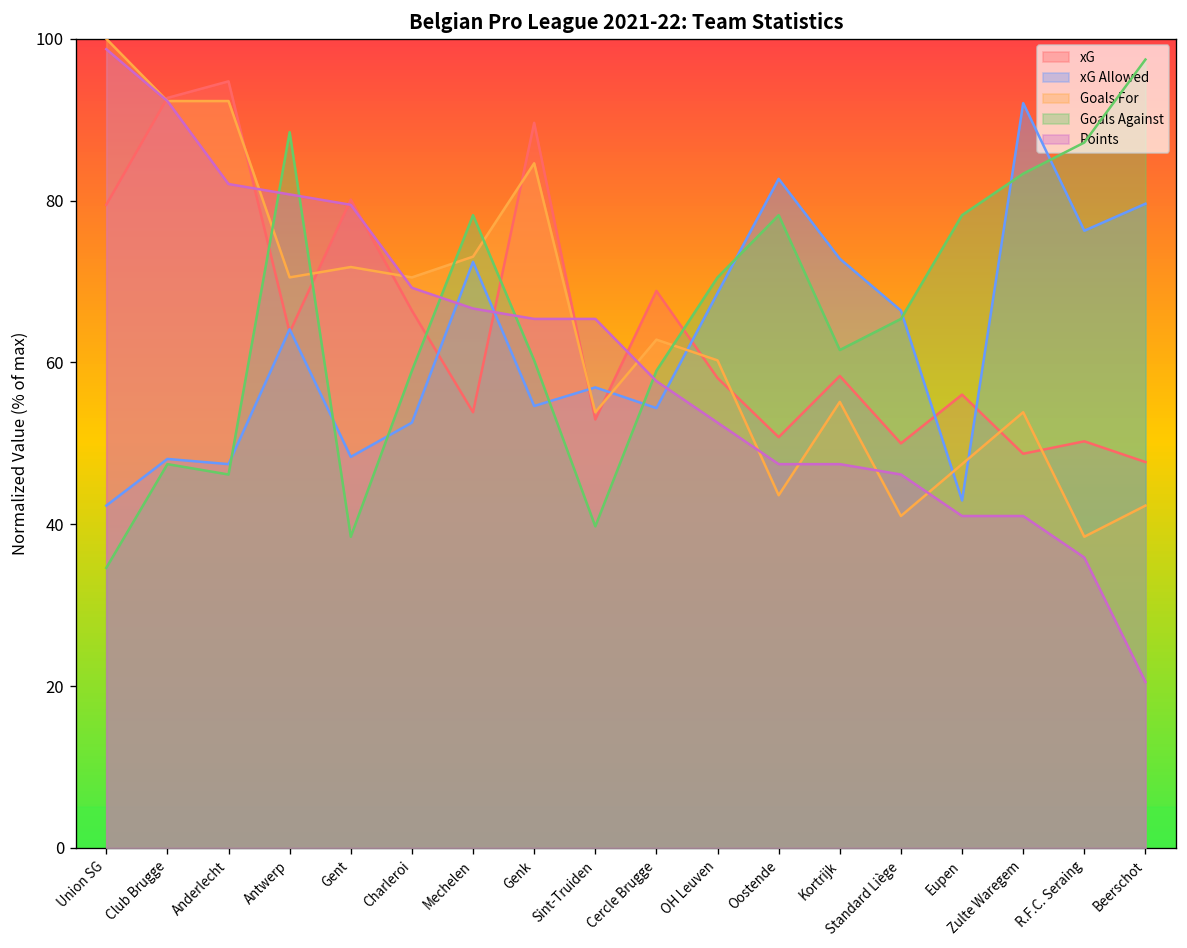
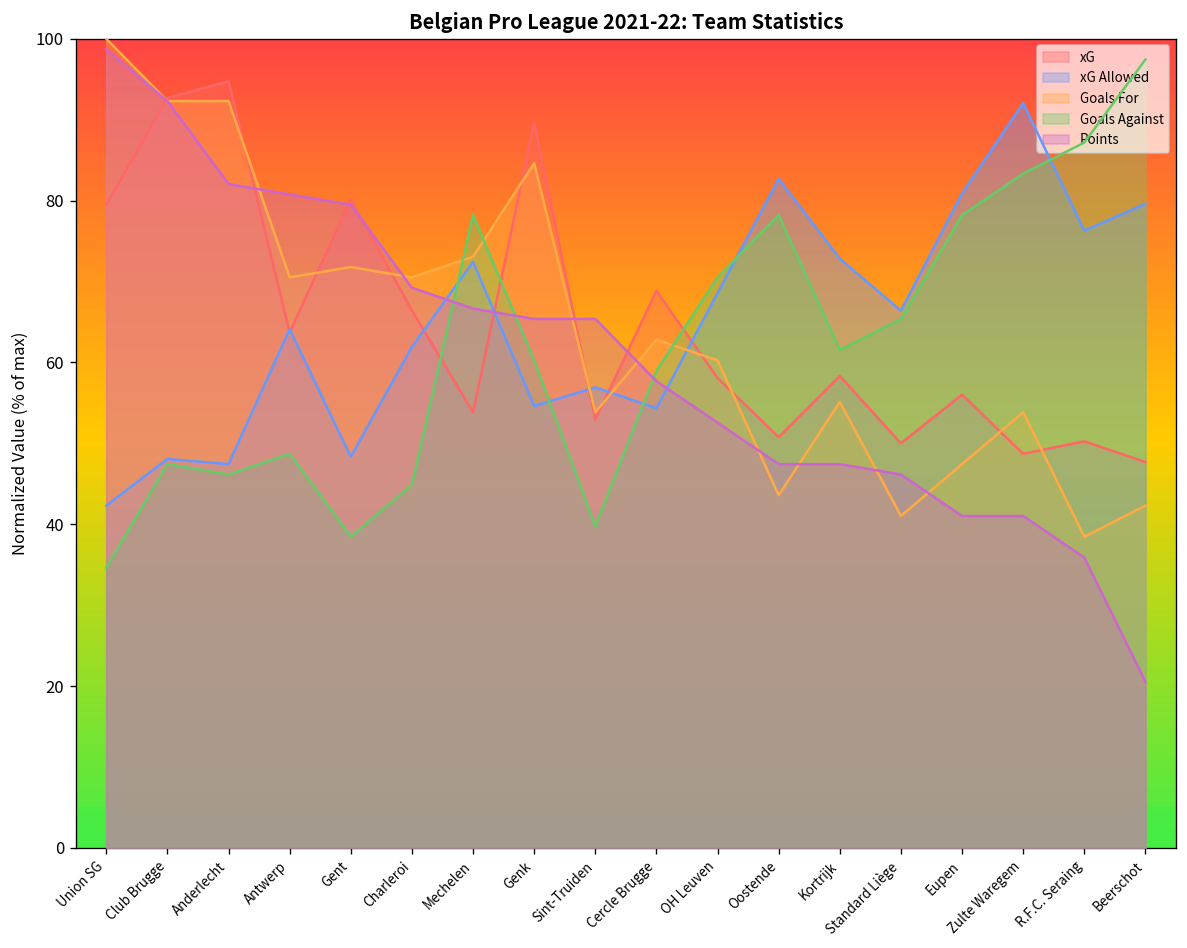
  {
    "xG Allowed": {
      "Union SG": 42,
      "Club Brugge": 48,
      "Anderlecht": 47,
      "Antwerp": 64,
      "Gent": 48,
-     "Charleroi": 53,
+     "Charleroi": 62,
      "Mechelen": 72,
      "Genk": 55,
      "Sint-Truiden": 57,
      "Cercle Brugge": 54,
      "OH Leuven": 69,
      "Oostende": 83,
      "Kortrijk": 73,
      "Standard Liège": 66,
-     "Eupen": 43,
+     "Eupen": 81,
      "Zulte Waregem": 92,
      "R.F.C. Seraing": 76,
      "Beerschot": 80
    },
    "Goals Against": {
      "Union SG": 35,
      "Club Brugge": 47,
      "Anderlecht": 46,
-     "Antwerp": 88,
+     "Antwerp": 49,
      "Gent": 38,
-     "Charleroi": 59,
+     "Charleroi": 45,
      "Mechelen": 78,
      "Genk": 60,
      "Sint-Truiden": 40,
      "Cercle Brugge": 59,
      "OH Leuven": 71,
      "Oostende": 78,
      "Kortrijk": 62,
      "Standard Liège": 65,
      "Eupen": 78,
      "Zulte Waregem": 83
    }
  }
